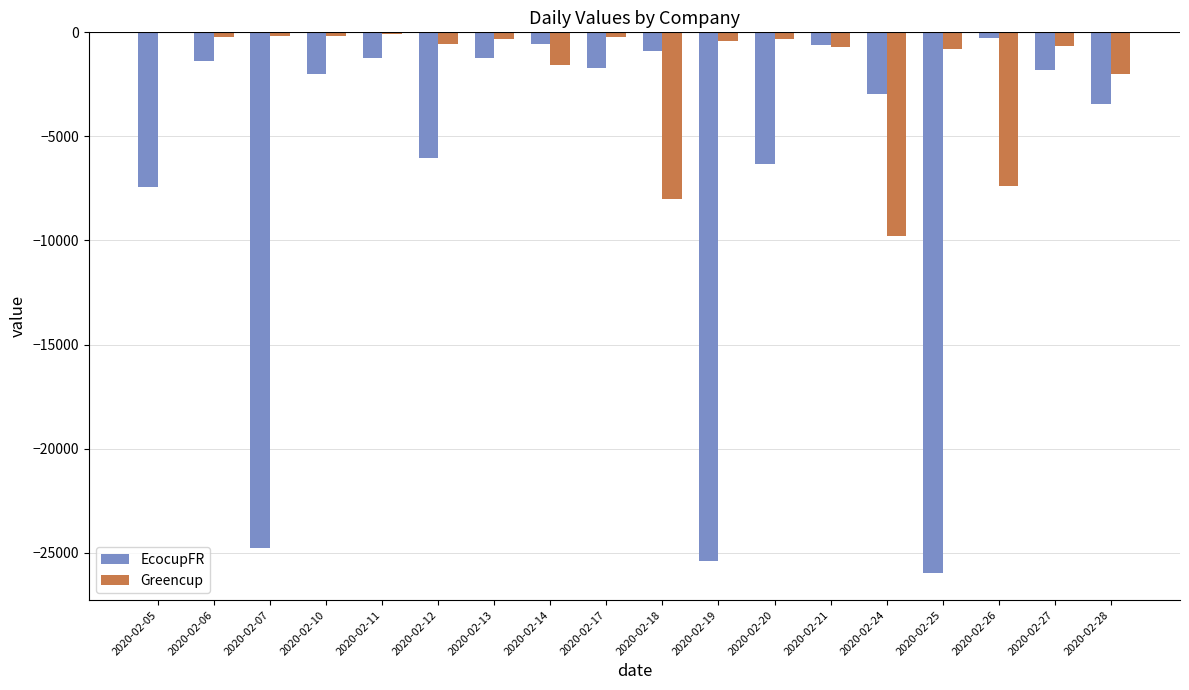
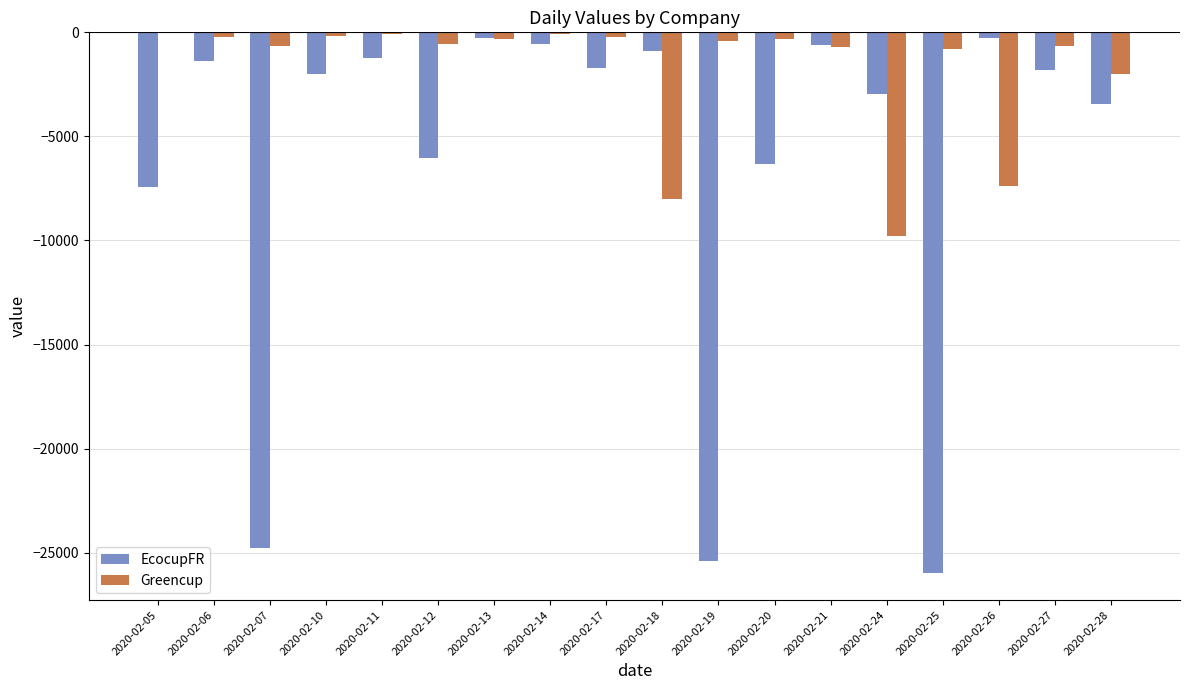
  {
    "EcocupFR": {
      "2020-02-05": -7400,
      "2020-02-06": -1400,
      "2020-02-07": -24800,
      "2020-02-10": -2000,
      "2020-02-11": -1200,
      "2020-02-12": -6100,
-     "2020-02-13": -1200,
+     "2020-02-13": -300,
      "2020-02-14": -600,
      "2020-02-17": -1700,
      "2020-02-18": -900,
      "2020-02-19": -25400,
      "2020-02-20": -6300,
      "2020-02-21": -600,
      "2020-02-24": -3000,
      "2020-02-25": -26000,
      "2020-02-26": -300,
      "2020-02-27": -1800,
      "2020-02-28": -3500
    },
    "Greencup": {
      "2020-02-05": 0,
      "2020-02-06": -200,
-     "2020-02-07": -200,
+     "2020-02-07": -700,
      "2020-02-10": -200,
      "2020-02-12": -500,
      "2020-02-13": -300,
-     "2020-02-14": -1600,
+     "2020-02-14": -100,
      "2020-02-17": -200,
      "2020-02-18": -8000,
      "2020-02-19": -400,
      "2020-02-20": -300,
      "2020-02-21": -700,
      "2020-02-24": -9800,
      "2020-02-25": -800,
      "2020-02-26": -7400,
      "2020-02-27": -600,
      "2020-02-28": -2000
    }
  }
